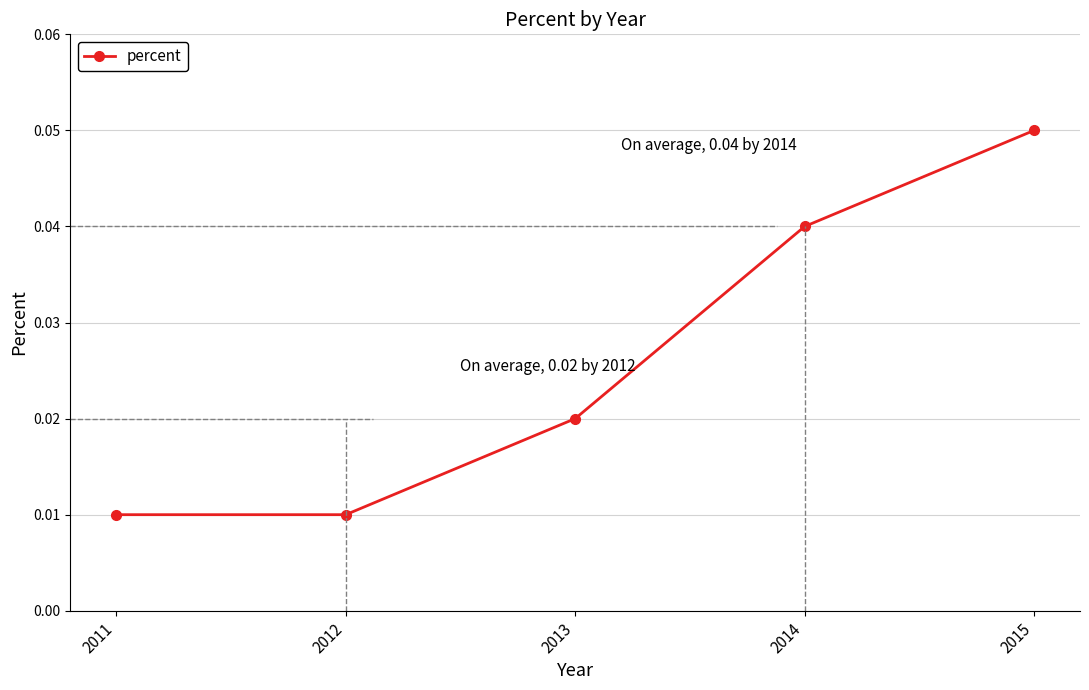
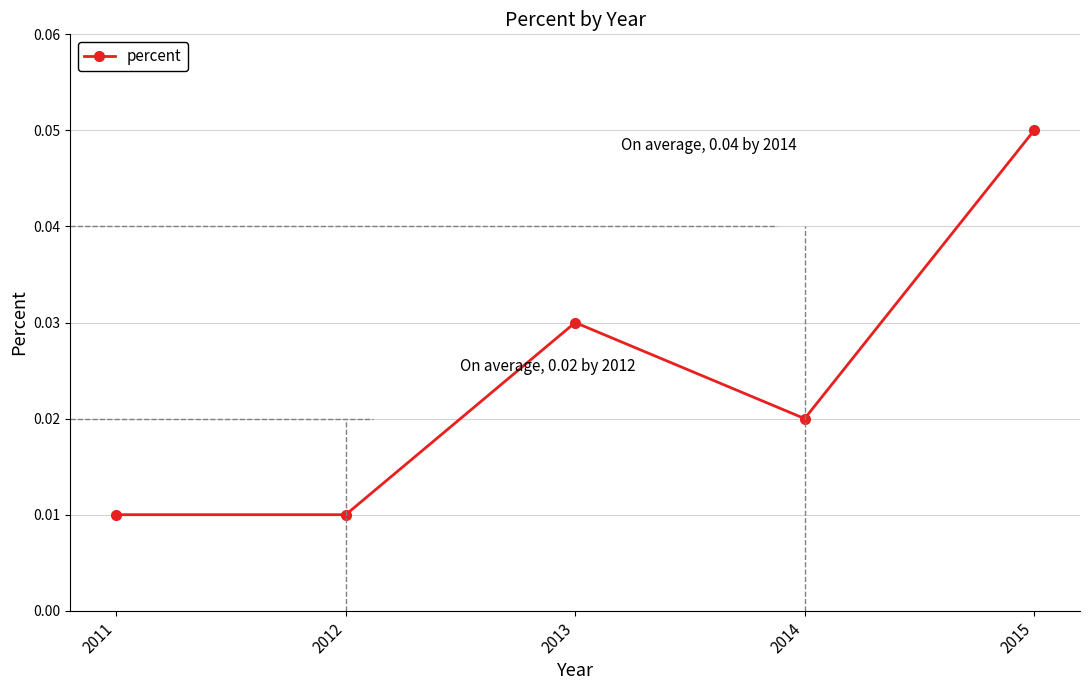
  {
    "2011": 0.01,
    "2012": 0.01,
-   "2013": 0.02,
-   "2014": 0.04,
+   "2013": 0.03,
+   "2014": 0.02,
    "2015": 0.05
  }
